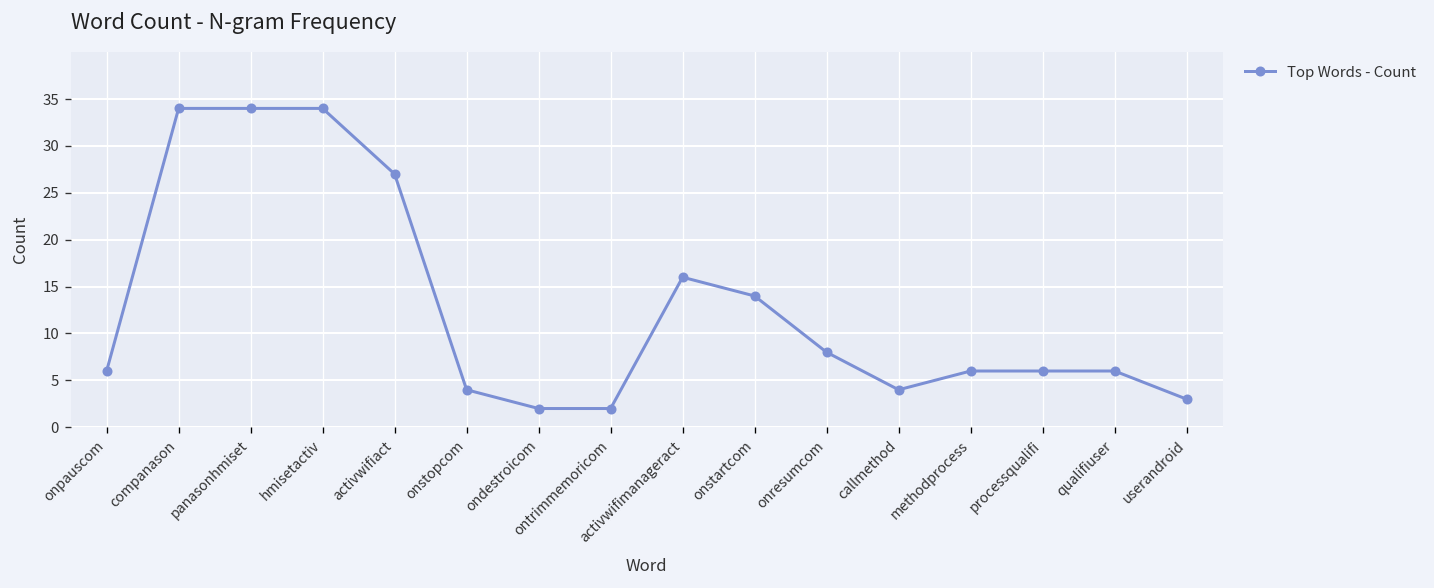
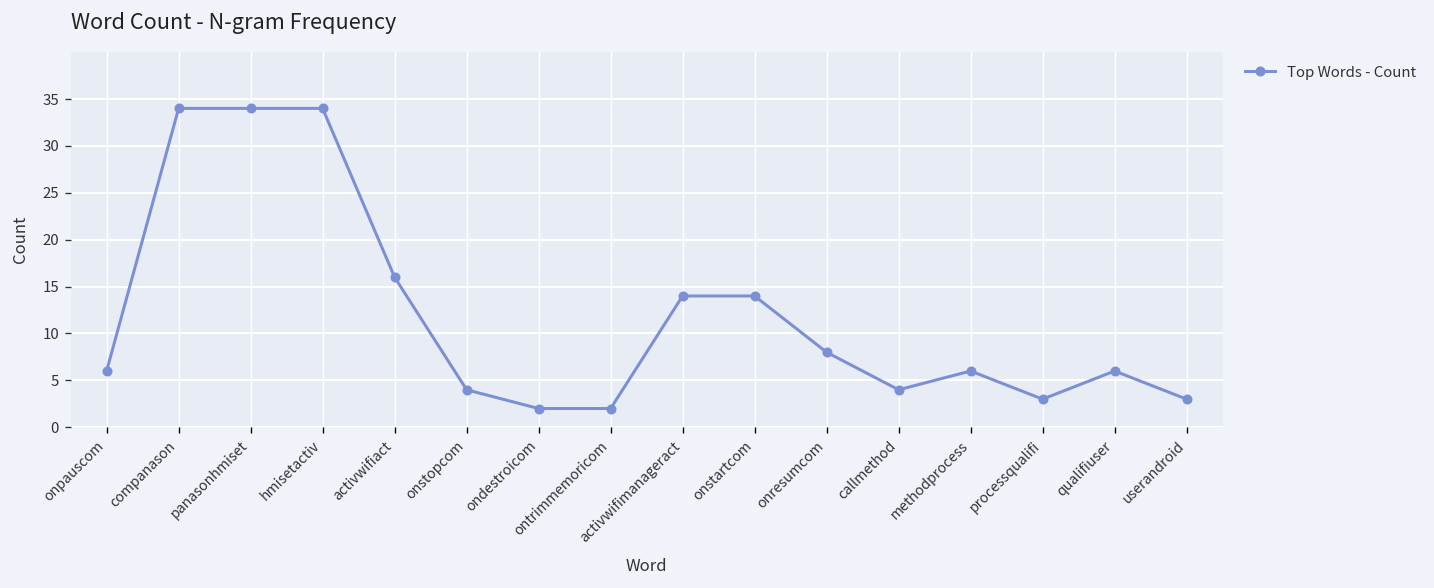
  {
    "onpauscom": 6,
    "companason": 34,
    "panasonhmiset": 34,
    "hmisetactiv": 34,
-   "activwifiact": 27,
+   "activwifiact": 16,
    "onstopcom": 4,
    "ondestroicom": 2,
    "ontrimmemoricom": 2,
-   "activwifimanageract": 16,
+   "activwifimanageract": 14,
    "onstartcom": 14,
    "onresumcom": 8,
    "callmethod": 4,
    "methodprocess": 6,
-   "processqualifi": 6,
+   "processqualifi": 3,
    "qualifiuser": 6,
    "userandroid": 3
  }
